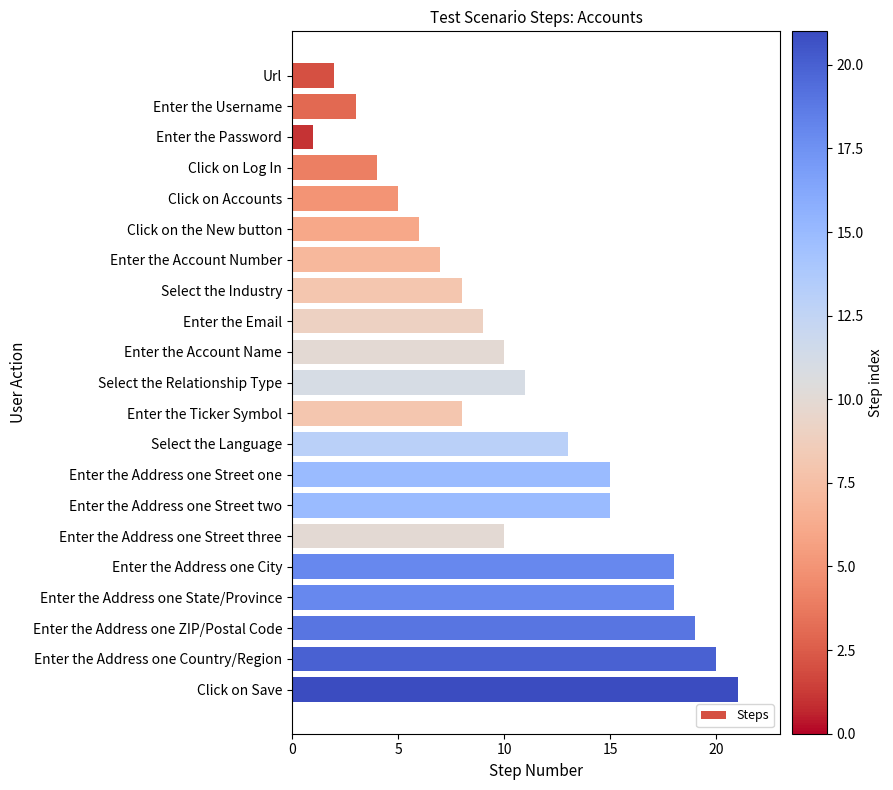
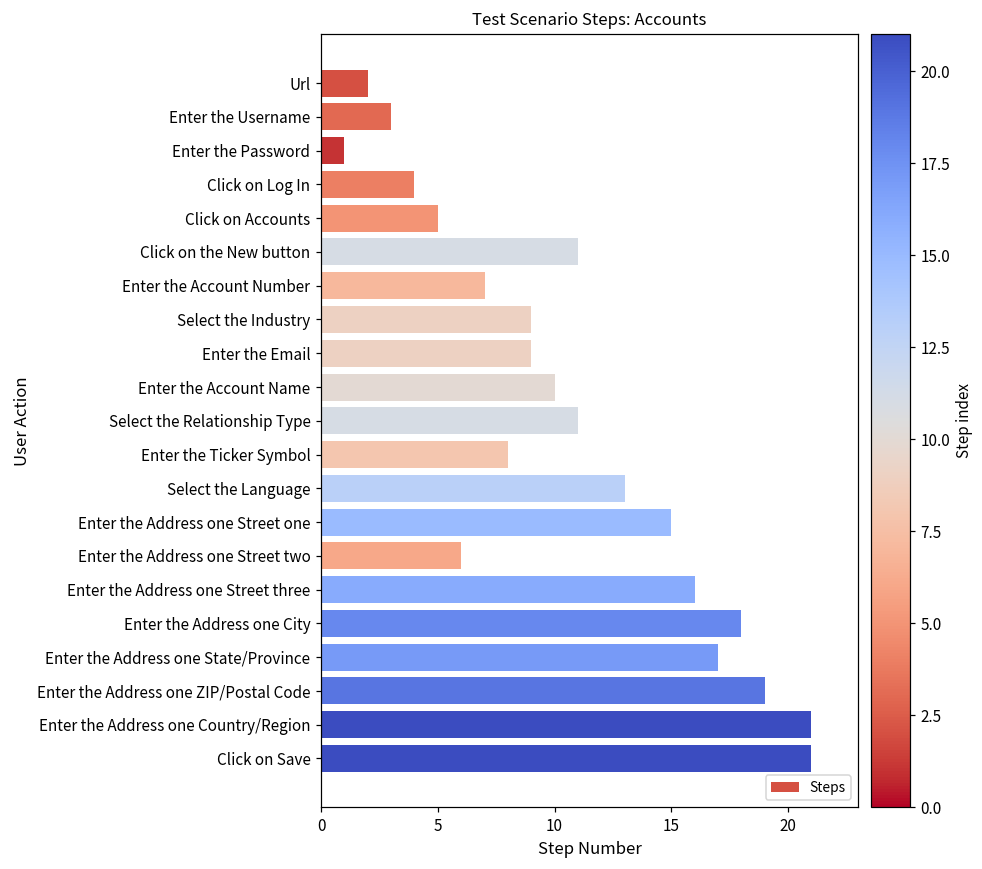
  {
    "Url": 2,
    "Enter the Username": 3,
    "Enter the Password": 1,
    "Click on Log In": 4,
    "Click on Accounts": 5,
-   "Click on the New button": 6,
+   "Click on the New button": 11,
    "Enter the Account Number": 7,
-   "Select the Industry": 8,
+   "Select the Industry": 9,
    "Enter the Email": 9,
    "Enter the Account Name": 10,
    "Select the Relationship Type": 11,
    "Enter the Ticker Symbol": 8,
    "Select the Language": 13,
    "Enter the Address one Street one": 15,
-   "Enter the Address one Street two": 15,
-   "Enter the Address one Street three": 10,
+   "Enter the Address one Street two": 6,
+   "Enter the Address one Street three": 16,
    "Enter the Address one City": 18,
-   "Enter the Address one State/Province": 18,
+   "Enter the Address one State/Province": 17,
    "Enter the Address one ZIP/Postal Code": 19,
-   "Enter the Address one Country/Region": 20,
+   "Enter the Address one Country/Region": 21,
    "Click on Save": 21
  }
